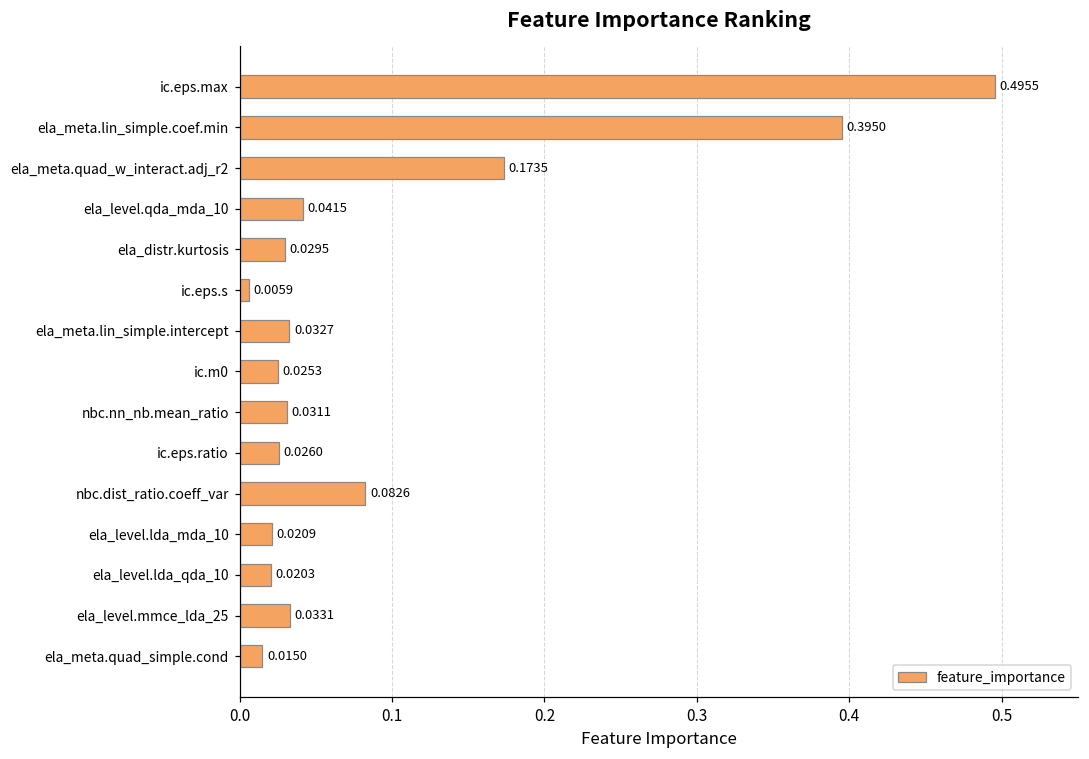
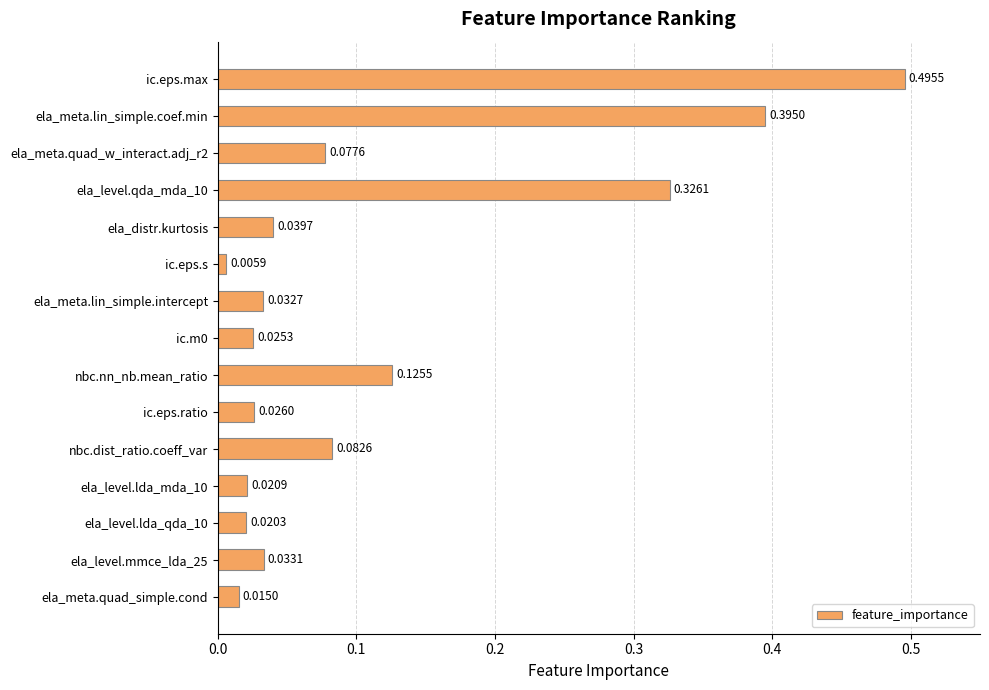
  {
    "ic.eps.max": 0.4955,
    "ela_meta.lin_simple.coef.min": 0.3950,
-   "ela_meta.quad_w_interact.adj_r2": 0.1735,
-   "ela_level.qda_mda_10": 0.0415,
-   "ela_distr.kurtosis": 0.0295,
+   "ela_meta.quad_w_interact.adj_r2": 0.0776,
+   "ela_level.qda_mda_10": 0.3261,
+   "ela_distr.kurtosis": 0.0397,
    "ic.eps.s": 0.0059,
    "ela_meta.lin_simple.intercept": 0.0327,
    "ic.m0": 0.0253,
-   "nbc.nn_nb.mean_ratio": 0.0311,
+   "nbc.nn_nb.mean_ratio": 0.1255,
    "ic.eps.ratio": 0.0260,
    "nbc.dist_ratio.coeff_var": 0.0826,
    "ela_level.lda_mda_10": 0.0209,
    "ela_level.lda_qda_10": 0.0203,
    "ela_level.mmce_lda_25": 0.0331,
    "ela_meta.quad_simple.cond": 0.0150
  }
